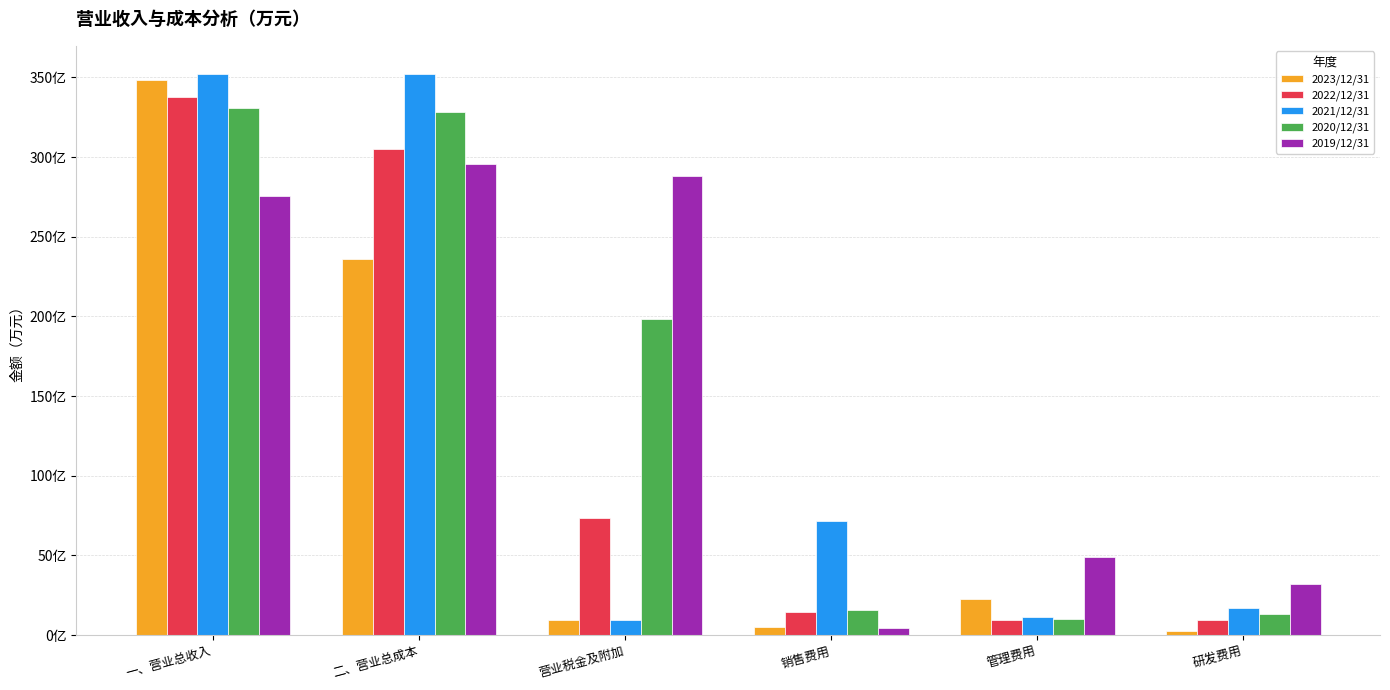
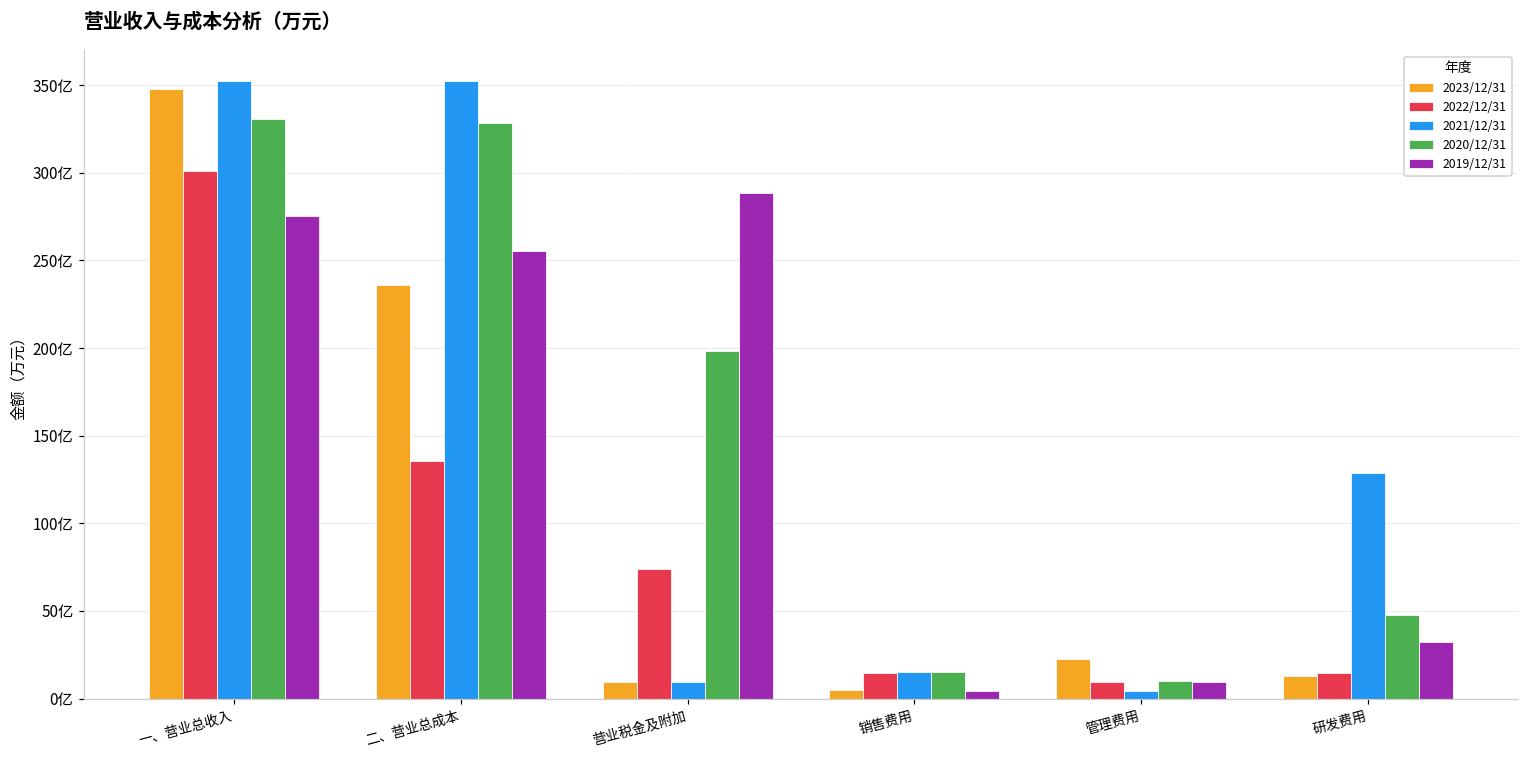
  {
    "2023/12/31": {
      "一、营业总收入": "348亿",
      "二、营业总成本": "236亿",
      "营业税金及附加": "10亿",
      "销售费用": "5亿",
      "管理费用": "22亿",
-     "研发费用": "3亿"
+     "研发费用": "13亿"
    },
    "2022/12/31": {
-     "一、营业总收入": "337亿",
-     "二、营业总成本": "305亿",
+     "一、营业总收入": "301亿",
+     "二、营业总成本": "136亿",
      "营业税金及附加": "74亿",
      "销售费用": "14亿",
      "管理费用": "10亿",
-     "研发费用": "9亿"
+     "研发费用": "15亿"
    },
    "2021/12/31": {
      "一、营业总收入": "352亿",
      "二、营业总成本": "352亿",
      "营业税金及附加": "10亿",
-     "销售费用": "71亿",
-     "管理费用": "12亿",
-     "研发费用": "17亿"
+     "销售费用": "15亿",
+     "管理费用": "5亿",
+     "研发费用": "128亿"
    },
    "2020/12/31": {
      "一、营业总收入": "331亿",
      "二、营业总成本": "328亿",
      "营业税金及附加": "198亿",
      "销售费用": "15亿",
      "管理费用": "10亿",
-     "研发费用": "13亿"
+     "研发费用": "47亿"
    },
    "2019/12/31": {
      "一、营业总收入": "276亿",
-     "二、营业总成本": "296亿",
+     "二、营业总成本": "255亿",
      "营业税金及附加": "288亿",
      "销售费用": "5亿",
-     "管理费用": "49亿",
+     "管理费用": "10亿",
      "研发费用": "32亿"
    }
  }
